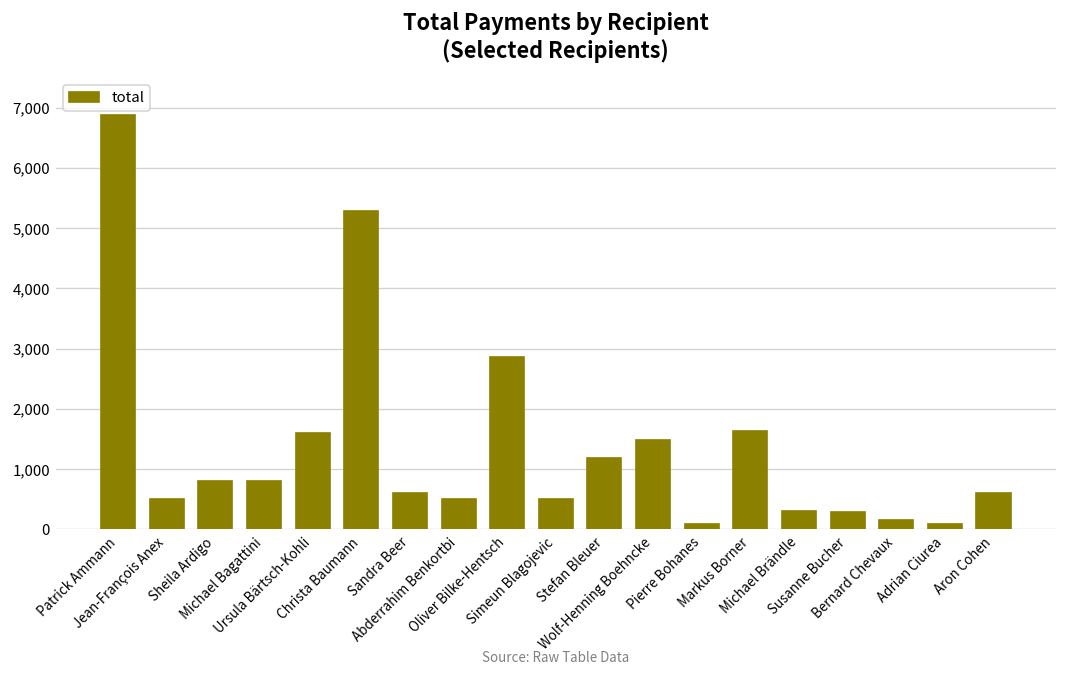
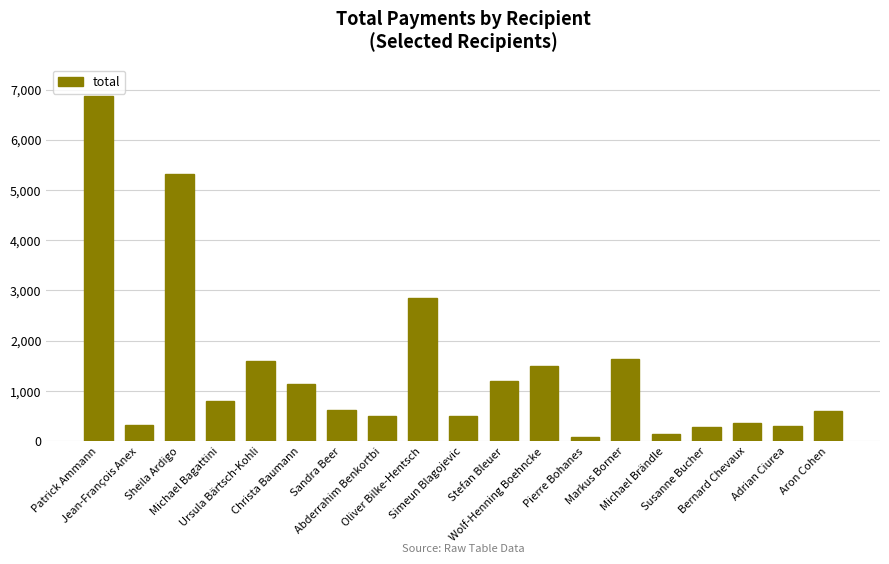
  {
    "Patrick Ammann": "6,900",
-   "Jean-François Anex": "500",
-   "Sheila Ardigo": "800",
+   "Jean-François Anex": "300",
+   "Sheila Ardigo": "5,300",
    "Michael Bagattini": "800",
    "Ursula Bärtsch-Kohli": "1,600",
-   "Christa Baumann": "5,300",
+   "Christa Baumann": "1,100",
    "Sandra Beer": "600",
    "Abderrahim Benkortbi": "500",
    "Oliver Bilke-Hentsch": "2,900",
    "Simeun Blagojevic": "500",
    "Stefan Bleuer": "1,200",
    "Wolf-Henning Boehncke": "1,500",
    "Pierre Bohanes": "100",
    "Markus Borner": "1,600",
-   "Michael Brändle": "300",
+   "Michael Brändle": "100",
    "Susanne Bucher": "300",
-   "Bernard Chevaux": "200",
-   "Adrian Ciurea": "100",
+   "Bernard Chevaux": "400",
+   "Adrian Ciurea": "300",
    "Aron Cohen": "600"
  }
